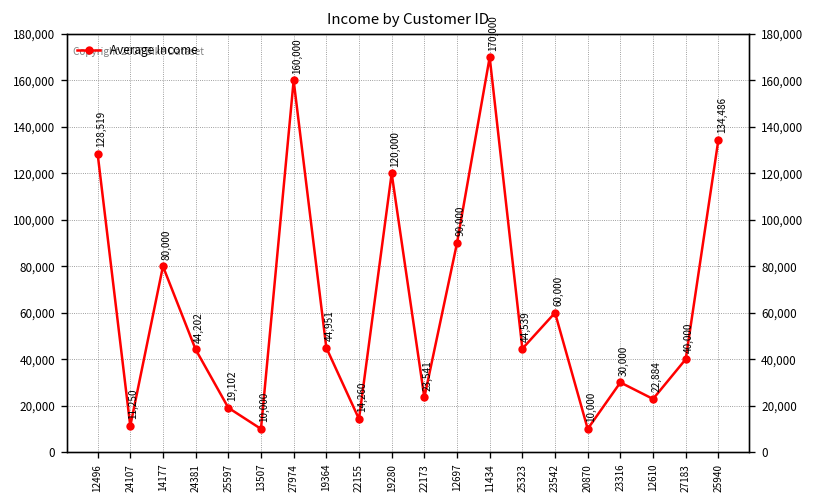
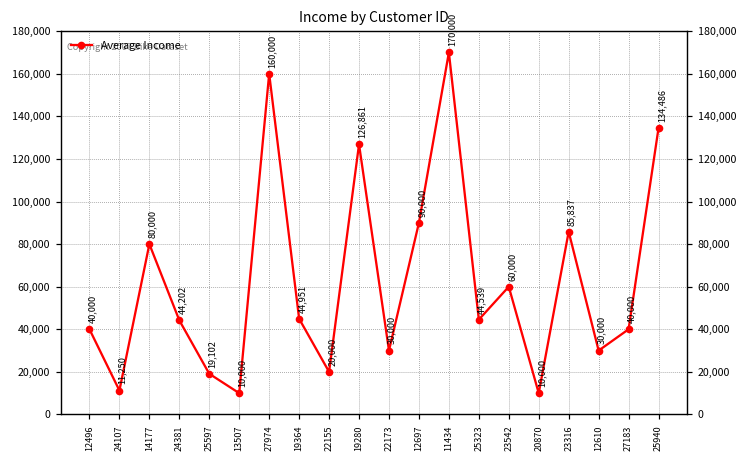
  {
-   "12496": "128,519",
+   "12496": "40,000",
    "24107": "11,250",
    "14177": "80,000",
    "24381": "44,202",
    "25597": "19,102",
    "13507": "10,000",
    "27974": "160,000",
    "19364": "44,951",
-   "22155": "14,260",
-   "19280": "120,000",
-   "22173": "23,541",
+   "22155": "20,000",
+   "19280": "126,861",
+   "22173": "30,000",
    "12697": "90,000",
    "11434": "170,000",
    "25323": "44,539",
    "23542": "60,000",
    "20870": "10,000",
-   "23316": "30,000",
-   "12610": "22,884",
+   "23316": "85,837",
+   "12610": "30,000",
    "27183": "40,000",
    "25940": "134,486"
  }
